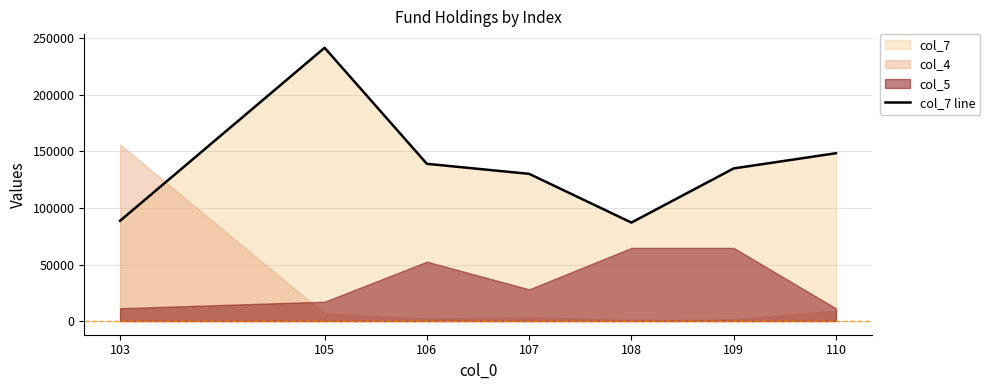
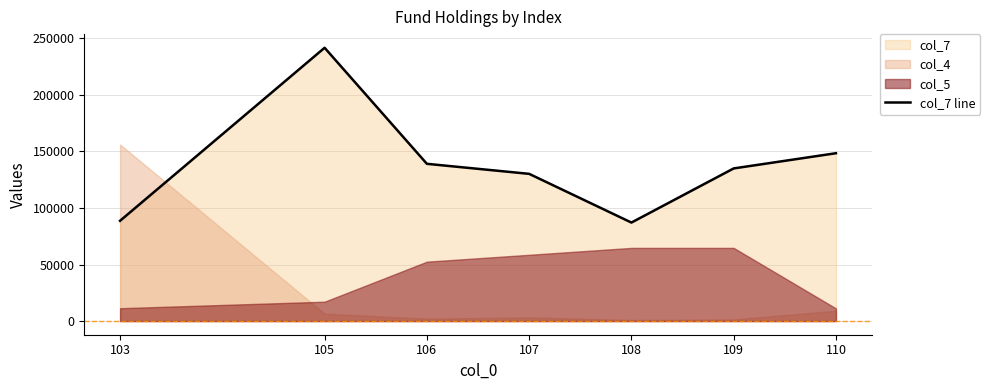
  {
    "col_5": {
      "103": 11000,
      "105": 17000,
      "106": 53000,
-     "107": 28000,
+     "107": 59000,
      "108": 65000,
      "109": 65000
    }
  }
